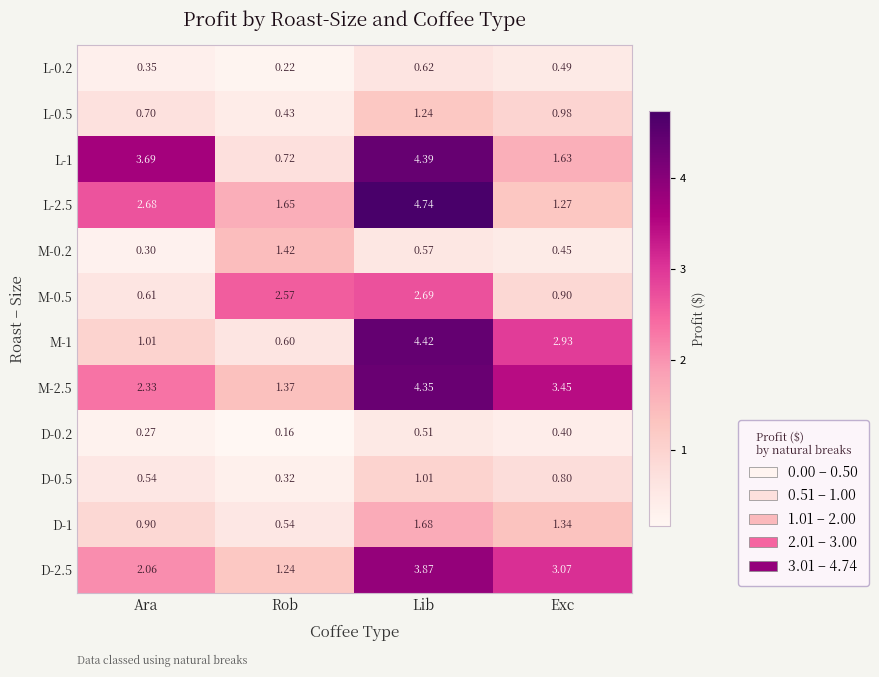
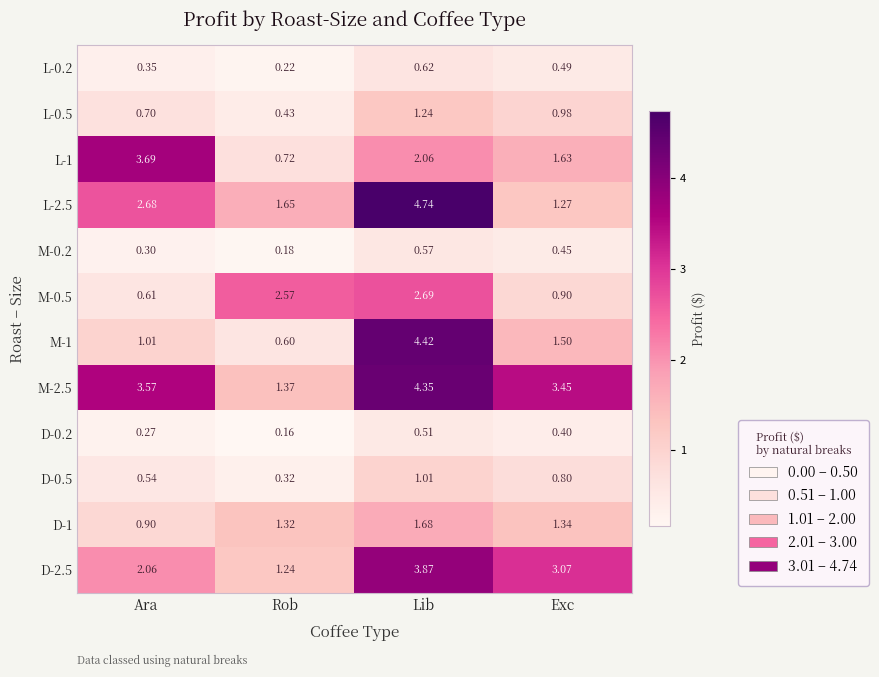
  {
    "L-0.2": {
      "Ara": 0.35,
      "Rob": 0.22,
      "Lib": 0.62,
      "Exc": 0.49
    },
    "L-0.5": {
      "Ara": 0.70,
      "Rob": 0.43,
      "Lib": 1.24,
      "Exc": 0.98
    },
    "L-1": {
      "Ara": 3.69,
      "Rob": 0.72,
-     "Lib": 4.39,
+     "Lib": 2.06,
      "Exc": 1.63
    },
    "L-2.5": {
      "Ara": 2.68,
      "Rob": 1.65,
      "Lib": 4.74,
      "Exc": 1.27
    },
    "M-0.2": {
      "Ara": 0.30,
-     "Rob": 1.42,
+     "Rob": 0.18,
      "Lib": 0.57,
      "Exc": 0.45
    },
    "M-0.5": {
      "Ara": 0.61,
      "Rob": 2.57,
      "Lib": 2.69,
      "Exc": 0.90
    },
    "M-1": {
      "Ara": 1.01,
      "Rob": 0.60,
      "Lib": 4.42,
-     "Exc": 2.93
+     "Exc": 1.50
    },
    "M-2.5": {
-     "Ara": 2.33,
+     "Ara": 3.57,
      "Rob": 1.37,
      "Lib": 4.35,
      "Exc": 3.45
    },
    "D-0.2": {
      "Ara": 0.27,
      "Rob": 0.16,
      "Lib": 0.51,
      "Exc": 0.40
    },
    "D-0.5": {
      "Ara": 0.54,
      "Rob": 0.32,
      "Lib": 1.01,
      "Exc": 0.80
    },
    "D-1": {
      "Ara": 0.90,
-     "Rob": 0.54,
+     "Rob": 1.32,
      "Lib": 1.68,
      "Exc": 1.34
    },
    "D-2.5": {
      "Ara": 2.06,
      "Rob": 1.24,
      "Lib": 3.87,
      "Exc": 3.07
    }
  }
